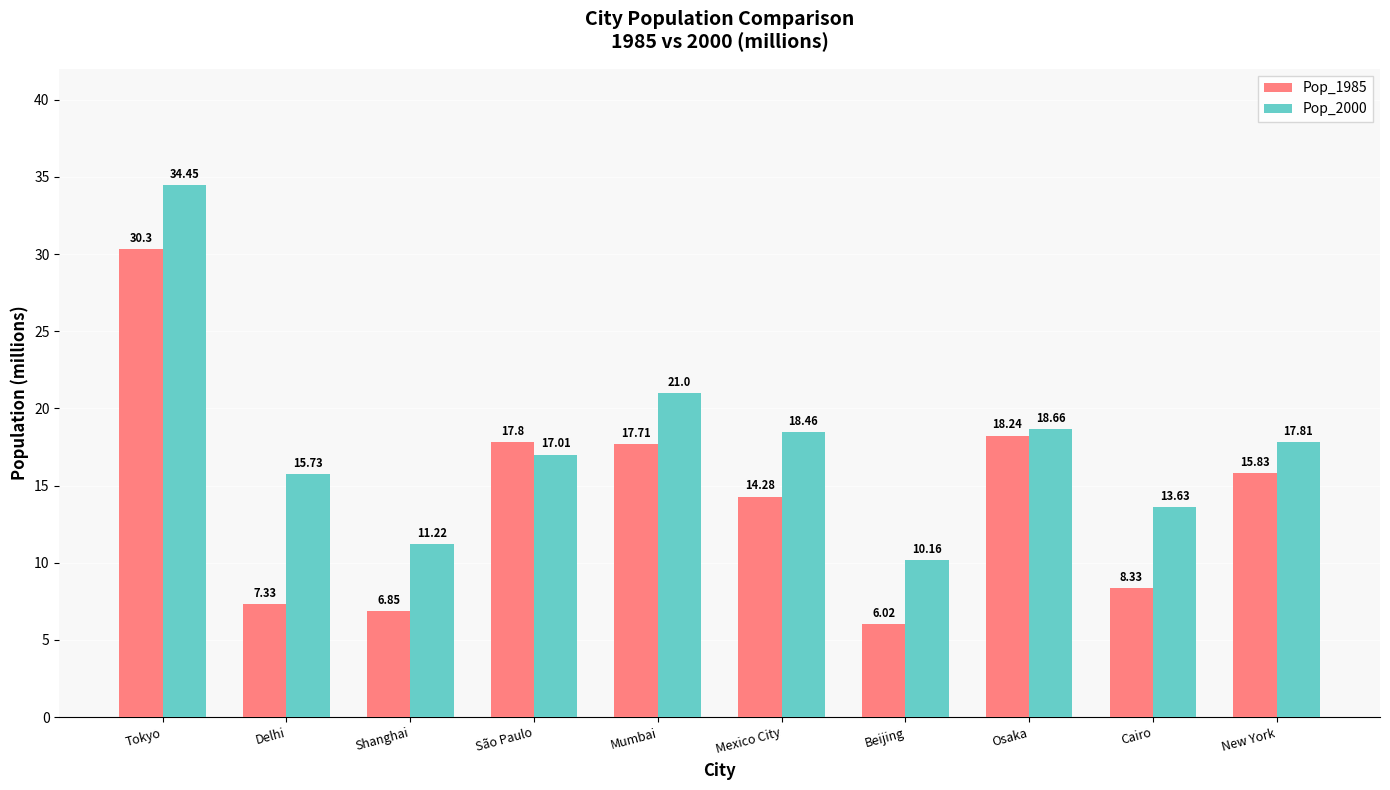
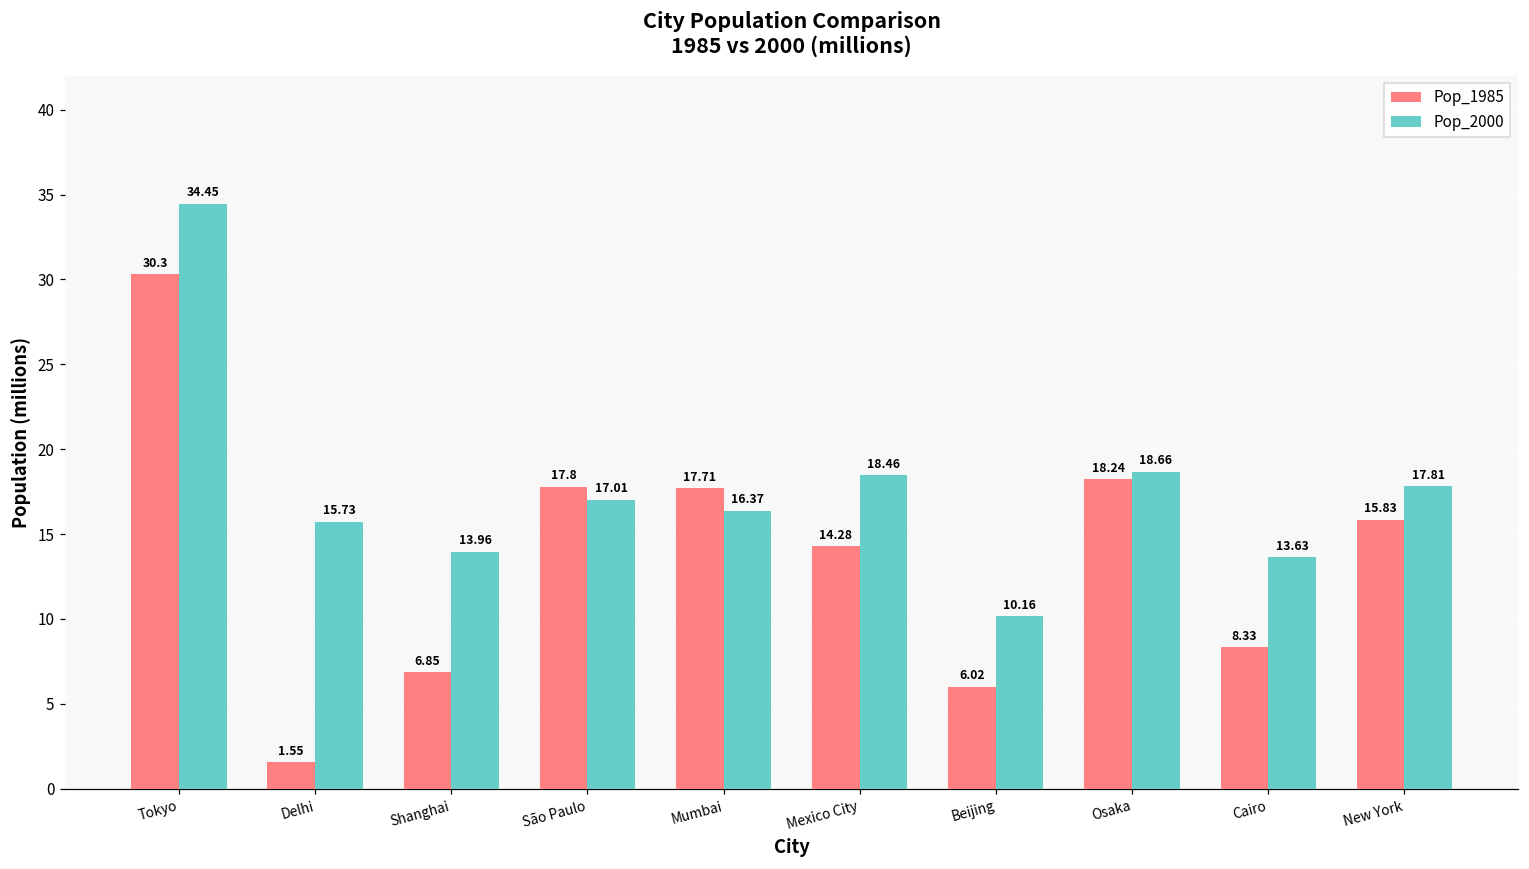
  {
    "Pop_1985": {
      "Tokyo": 30.3,
-     "Delhi": 7.33,
+     "Delhi": 1.55,
      "Shanghai": 6.85,
      "São Paulo": 17.8,
      "Mumbai": 17.71,
      "Mexico City": 14.28,
      "Beijing": 6.02,
      "Osaka": 18.24,
      "Cairo": 8.33,
      "New York": 15.83
    },
    "Pop_2000": {
      "Tokyo": 34.45,
      "Delhi": 15.73,
-     "Shanghai": 11.22,
+     "Shanghai": 13.96,
      "São Paulo": 17.01,
-     "Mumbai": 21.0,
+     "Mumbai": 16.37,
      "Mexico City": 18.46,
      "Beijing": 10.16,
      "Osaka": 18.66,
      "Cairo": 13.63,
      "New York": 17.81
    }
  }
